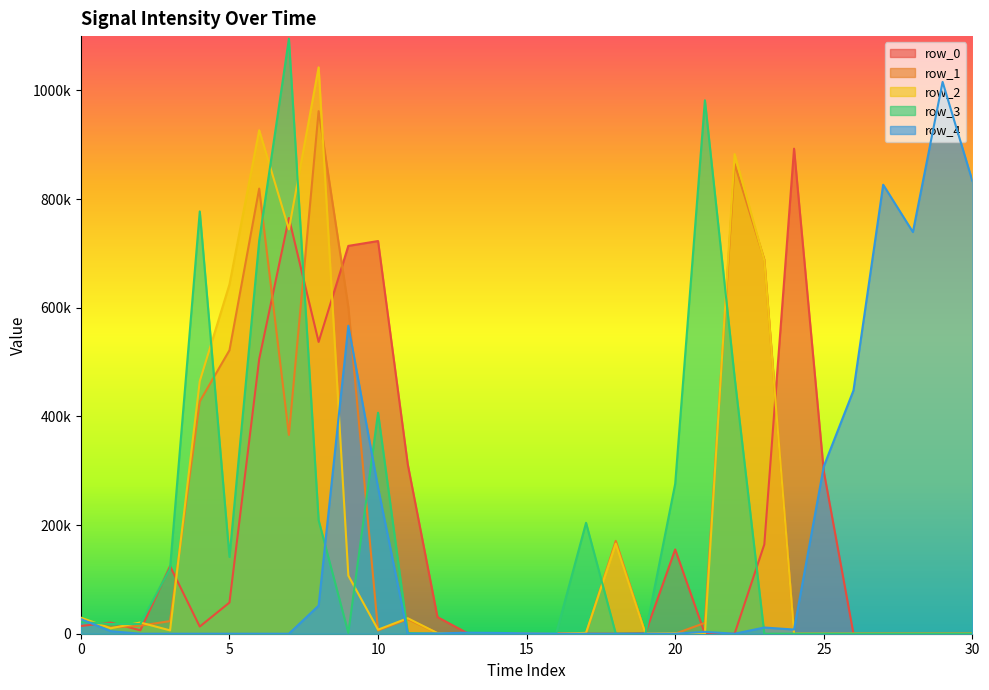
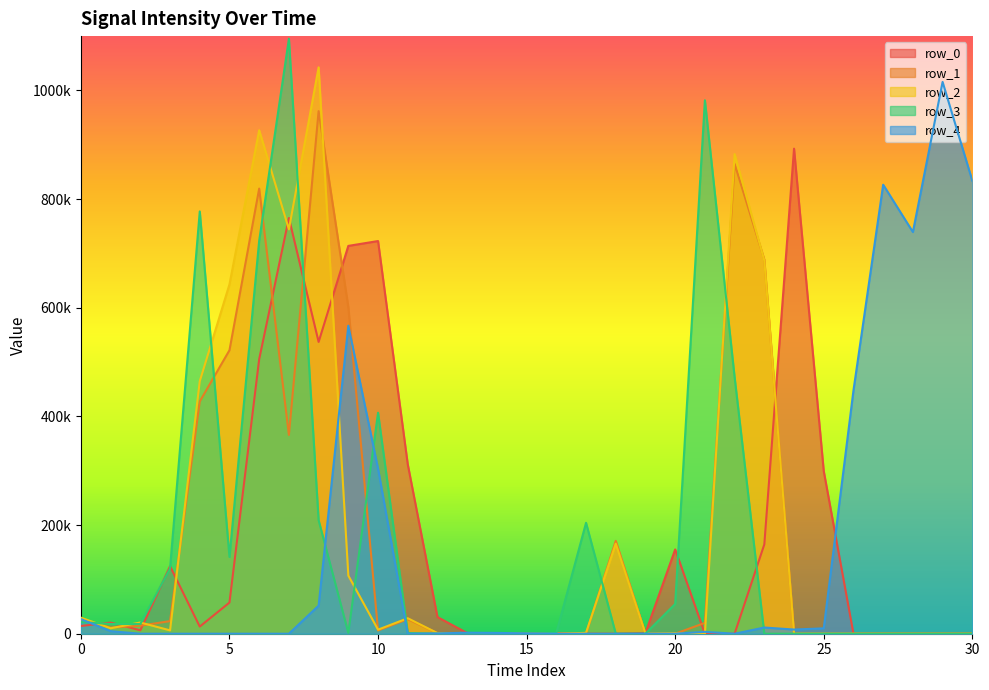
  {
    "row_2": {
      "5": 640000
    },
    "row_3": {
      "0": 20000,
      "5": 140000,
      "10": 410000,
-     "20": 280000
+     "20": 50000
    },
    "row_4": {
      "5": 0,
-     "10": 270000,
-     "25": 310000,
+     "10": 300000,
+     "25": 10000,
      "30": 830000
    }
  }
